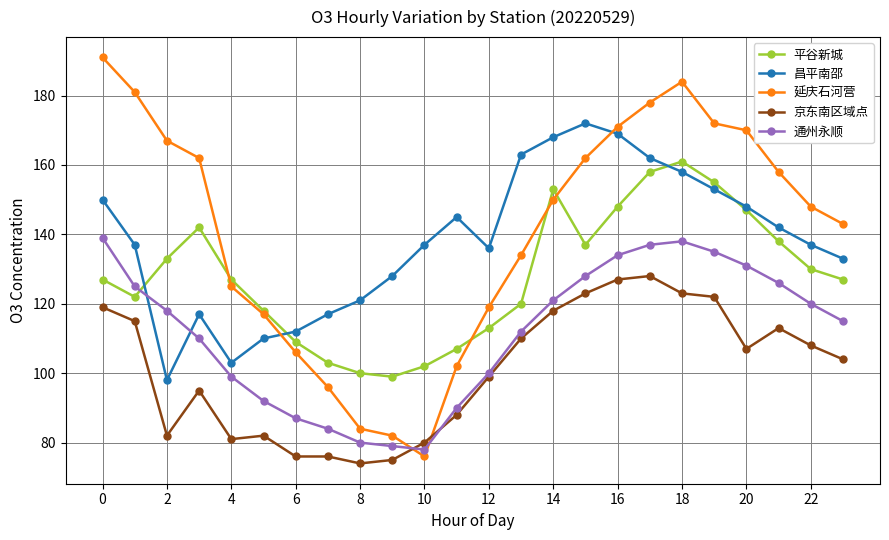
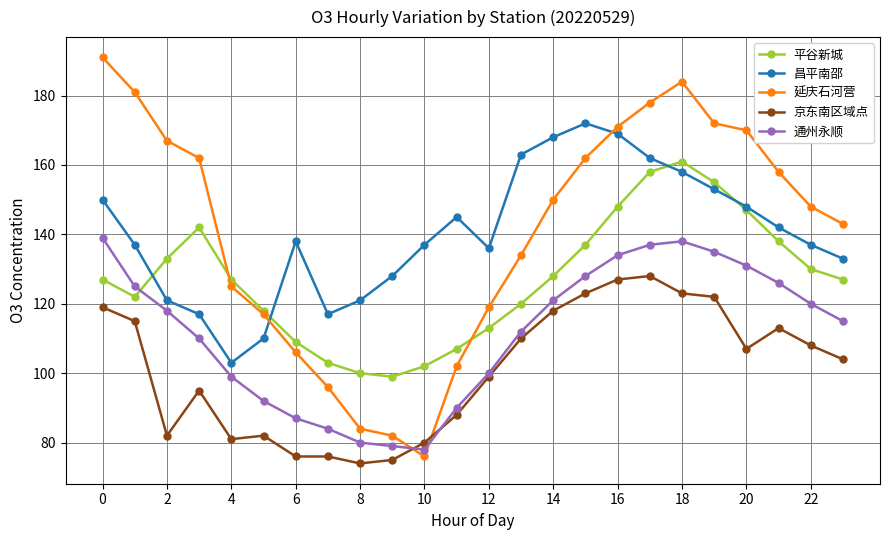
  {
    "平谷新城": {
      "0": 127,
      "2": 133,
      "4": 127,
      "6": 109,
      "8": 100,
      "10": 102,
      "12": 113,
-     "14": 153,
+     "14": 128,
      "16": 148,
      "18": 161,
      "20": 147,
      "22": 130
    },
    "昌平南邵": {
      "0": 150,
-     "2": 98,
+     "2": 121,
      "4": 103,
-     "6": 112,
+     "6": 138,
      "8": 121,
      "10": 137,
      "12": 136,
      "14": 168,
      "16": 169,
      "18": 158,
      "20": 148,
      "22": 137
    },
    "延庆石河营": {
      "0": 191,
      "2": 167,
      "4": 125,
      "6": 106,
      "8": 84,
      "10": 76,
      "12": 119,
      "14": 150,
      "16": 171,
      "18": 184,
      "20": 170,
      "22": 148
    },
    "京东南区域点": {
      "0": 119,
      "2": 82,
      "4": 81,
      "6": 76,
      "8": 74,
      "10": 80,
      "12": 99,
      "14": 118,
      "16": 127,
      "18": 123,
      "20": 107,
      "22": 108
    },
    "通州永顺": {
      "0": 139,
      "2": 118,
      "4": 99,
      "6": 87,
      "8": 80,
      "10": 78,
      "12": 100,
      "14": 121,
      "16": 134,
      "18": 138,
      "20": 131,
      "22": 120
    }
  }
